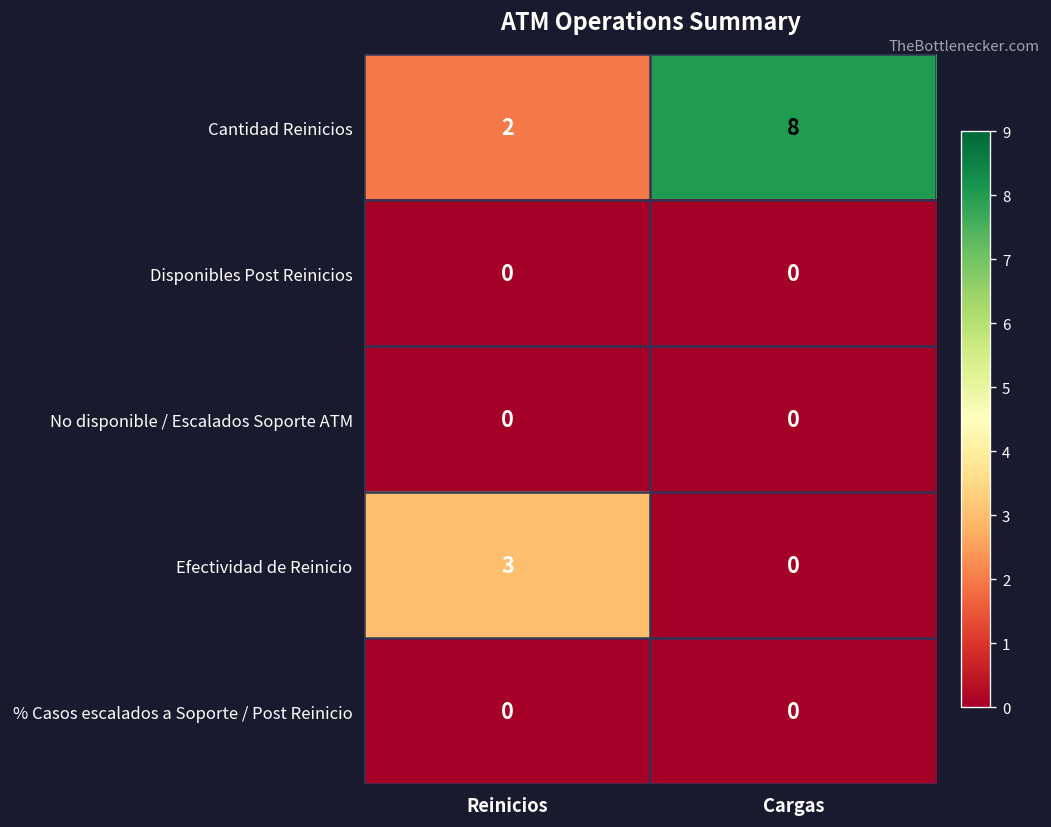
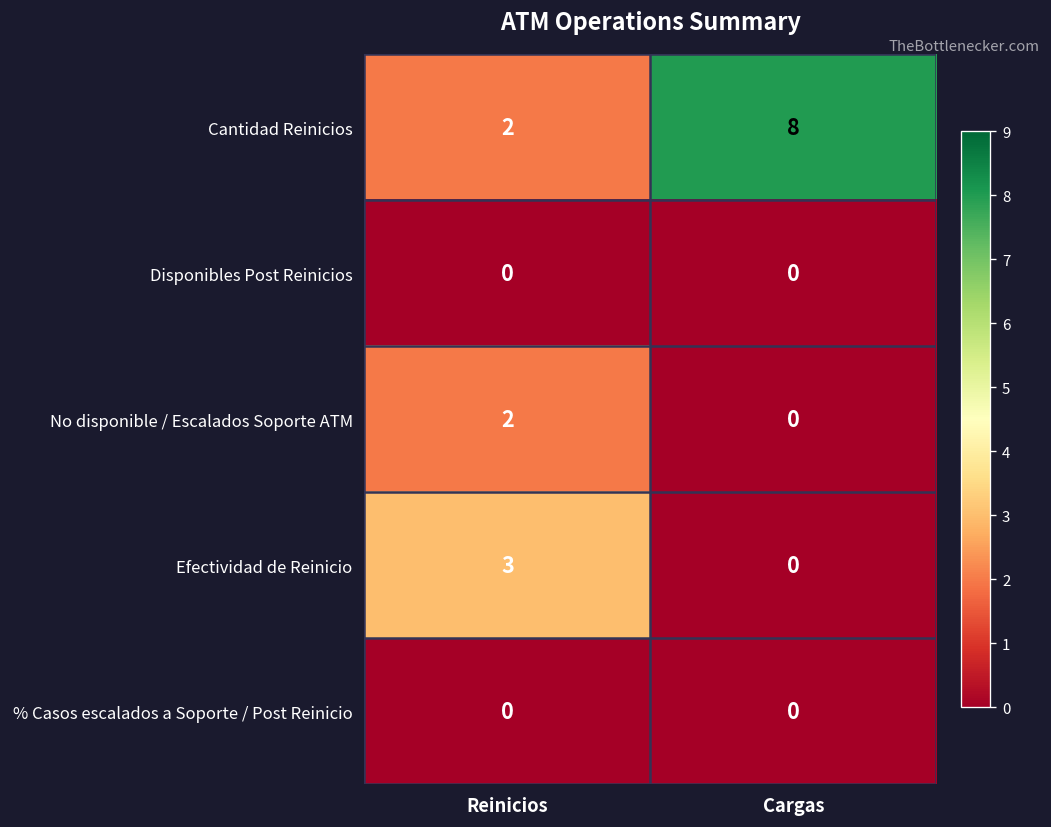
  {
    "Cantidad Reinicios": {
      "Reinicios": 2,
      "Cargas": 8
    },
    "Disponibles Post Reinicios": {
      "Reinicios": 0,
      "Cargas": 0
    },
    "No disponible / Escalados Soporte ATM": {
-     "Reinicios": 0,
+     "Reinicios": 2,
      "Cargas": 0
    },
    "Efectividad de Reinicio": {
      "Reinicios": 3,
      "Cargas": 0
    },
    "% Casos escalados a Soporte / Post Reinicio": {
      "Reinicios": 0,
      "Cargas": 0
    }
  }
